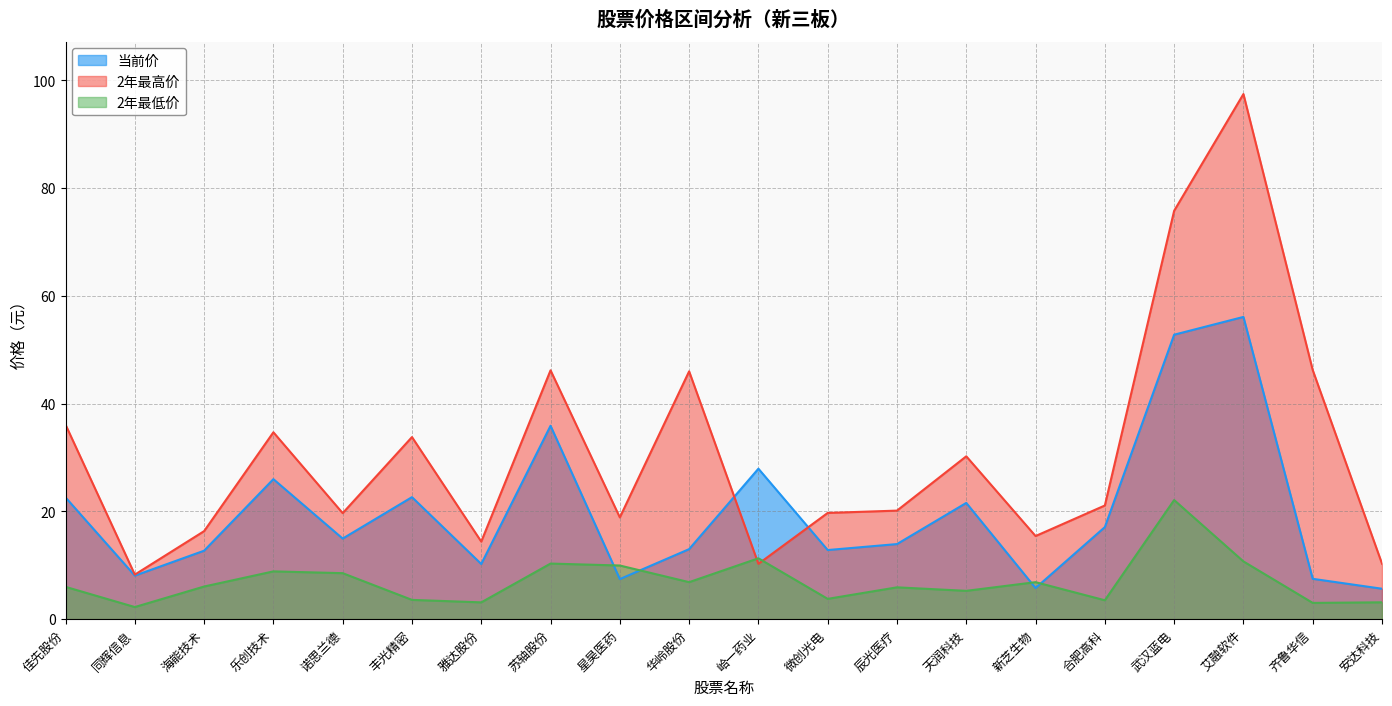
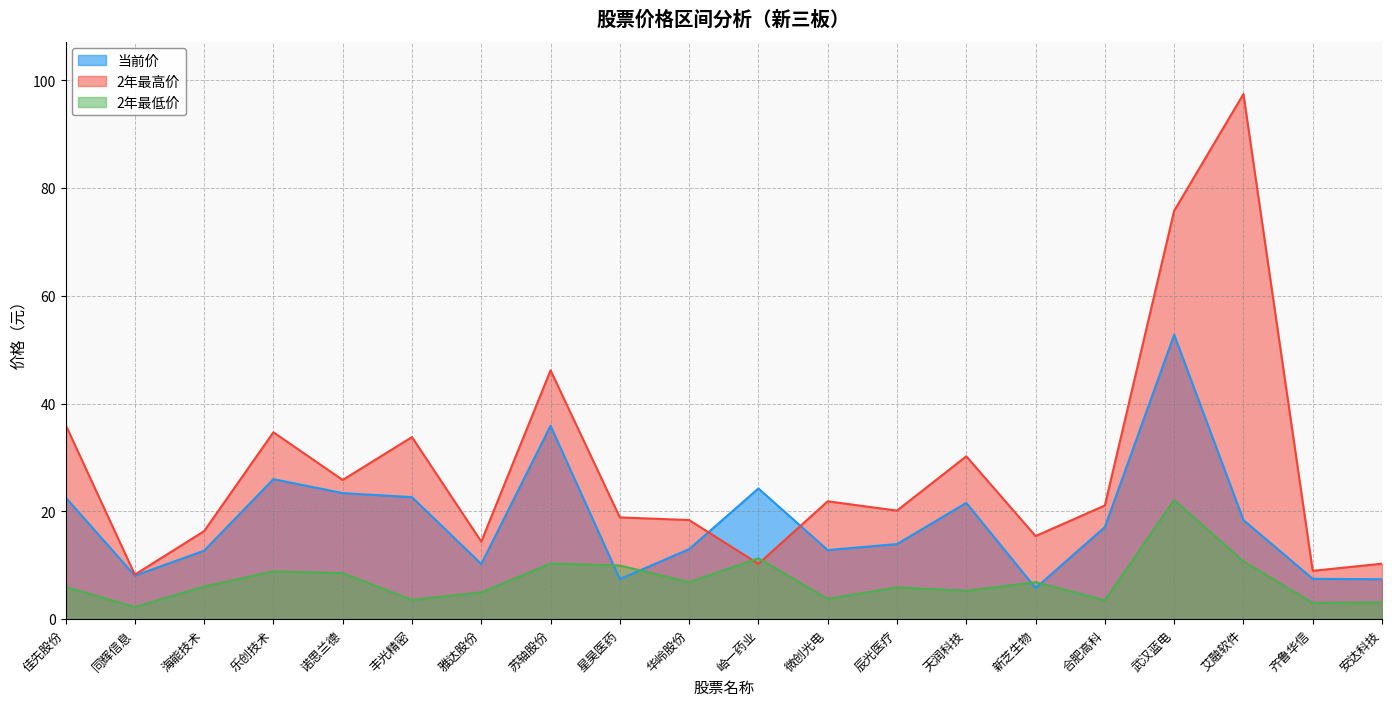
  {
    "当前价": {
      "佳先股份": 23,
      "海能技术": 13,
      "乐创技术": 26,
-     "诺思兰德": 15,
+     "诺思兰德": 23,
      "丰光精密": 23,
      "雅达股份": 10,
      "苏轴股份": 36,
      "星昊医药": 7,
      "华岭股份": 13,
-     "峆一药业": 28,
+     "峆一药业": 24,
      "微创光电": 13,
      "辰光医疗": 14,
      "天润科技": 22,
      "新芝生物": 6,
      "合肥高科": 17,
      "武汉蓝电": 53,
-     "艾融软件": 56,
+     "艾融软件": 18,
      "齐鲁华信": 7,
-     "安达科技": 6
+     "安达科技": 7
    },
    "2年最高价": {
      "佳先股份": 36,
      "海能技术": 16,
      "乐创技术": 35,
-     "诺思兰德": 20,
+     "诺思兰德": 26,
      "丰光精密": 34,
      "雅达股份": 14,
      "苏轴股份": 46,
      "星昊医药": 19,
-     "华岭股份": 46,
+     "华岭股份": 18,
      "峆一药业": 10,
-     "微创光电": 20,
+     "微创光电": 22,
      "辰光医疗": 20,
      "天润科技": 30,
      "新芝生物": 15,
      "合肥高科": 21,
      "武汉蓝电": 76,
      "艾融软件": 97,
-     "齐鲁华信": 46,
+     "齐鲁华信": 9,
      "安达科技": 10
    },
    "2年最低价": {
      "佳先股份": 6,
      "同辉信息": 2,
      "海能技术": 6,
      "乐创技术": 9,
      "诺思兰德": 9,
      "丰光精密": 4,
-     "雅达股份": 3,
+     "雅达股份": 5,
      "苏轴股份": 10,
      "星昊医药": 10,
      "华岭股份": 7,
      "峆一药业": 11,
      "微创光电": 4,
      "辰光医疗": 6,
      "天润科技": 5,
      "新芝生物": 7,
      "合肥高科": 4,
      "武汉蓝电": 22,
      "艾融软件": 11,
      "齐鲁华信": 3,
      "安达科技": 3
    }
  }
